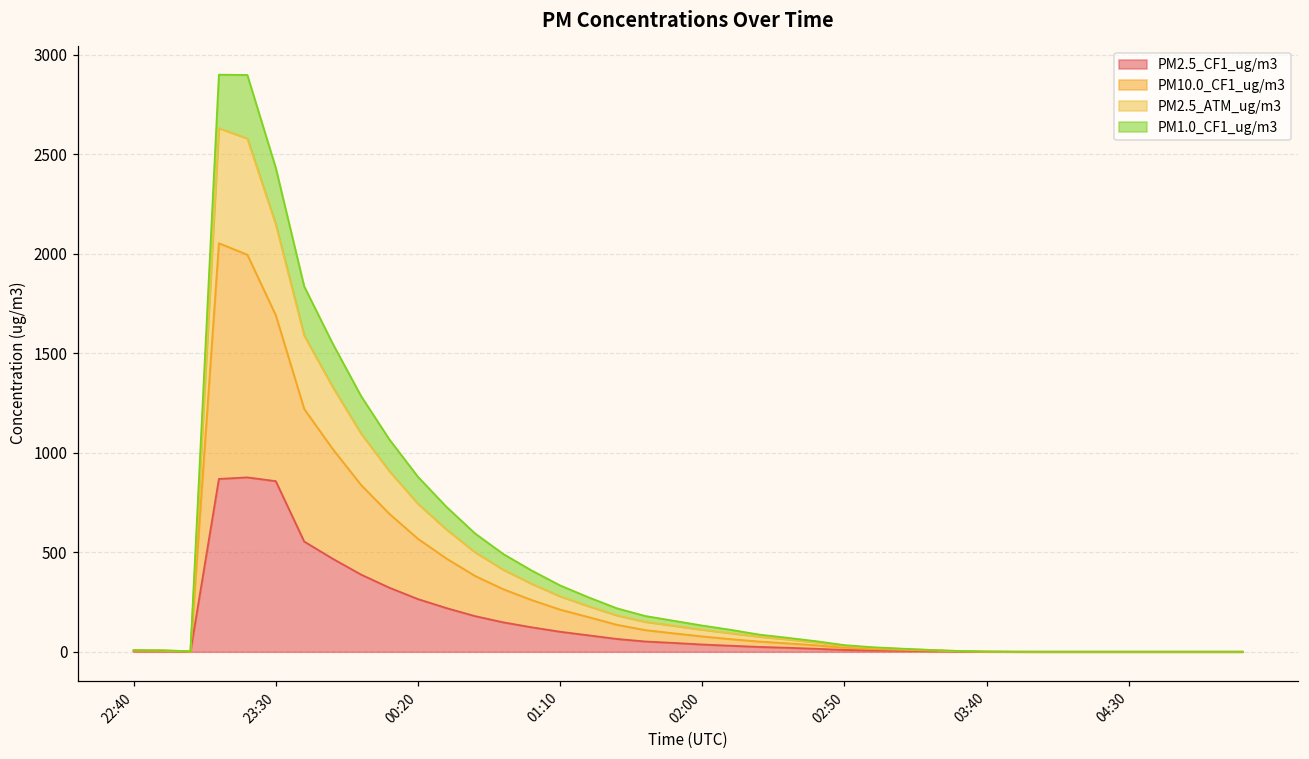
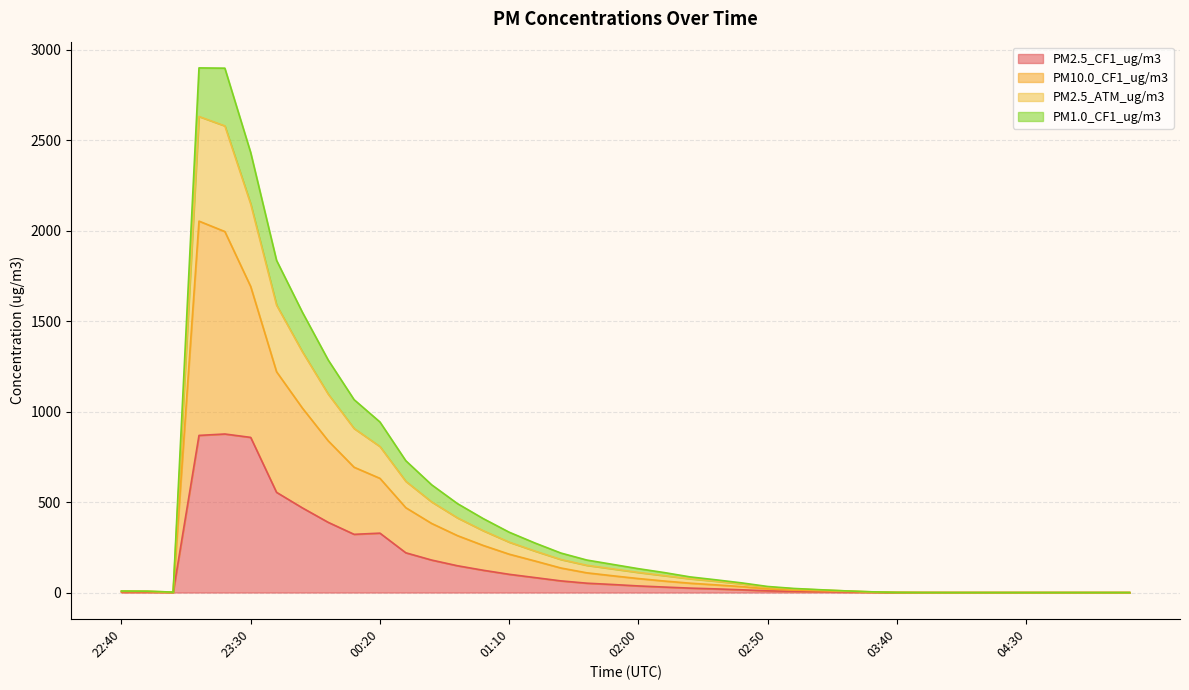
  {
    "PM2.5_CF1_ug/m3": {
      "23:30": 860,
-     "00:20": 260,
+     "00:20": 330,
      "01:10": 100,
      "02:00": 40
    },
    "PM1.0_CF1_ug/m3": {
      "23:30": 280,
      "00:20": 140,
      "01:10": 50,
      "02:00": 20
    }
  }
